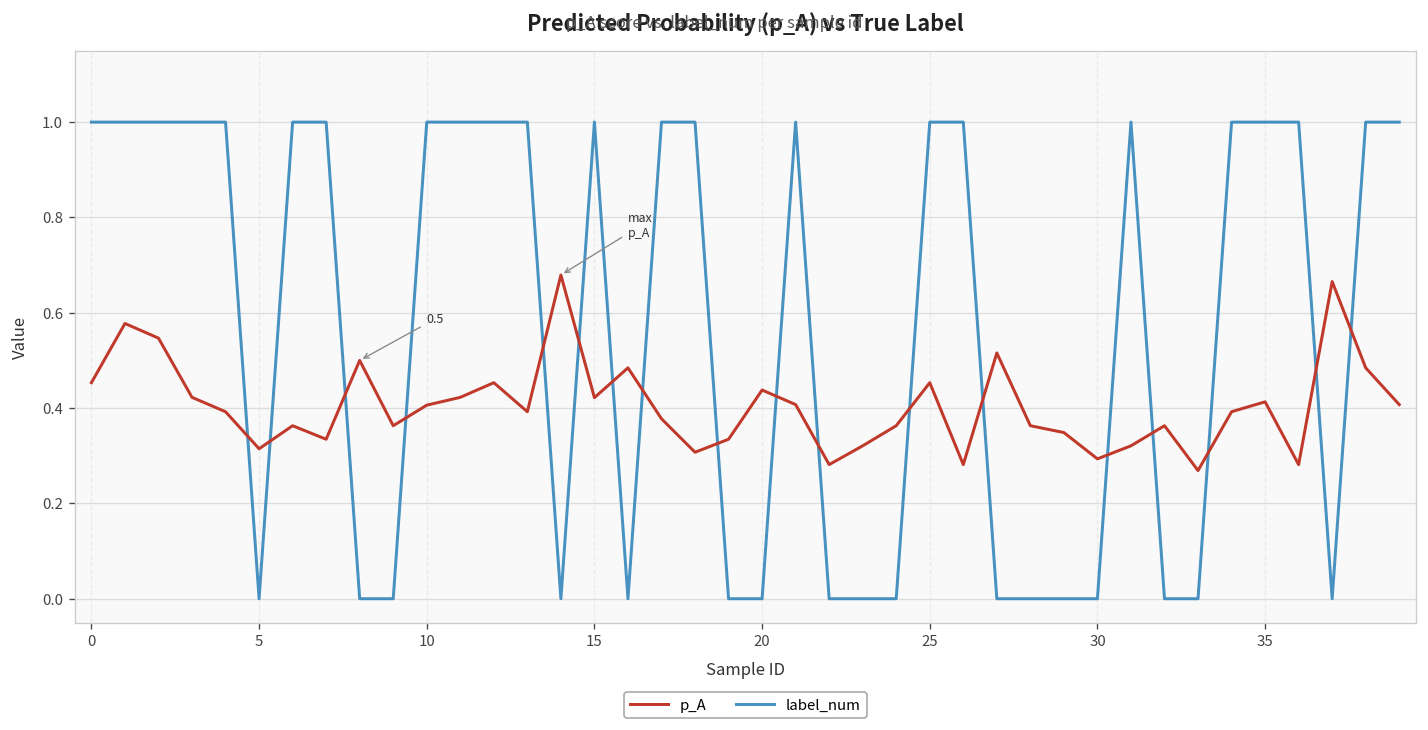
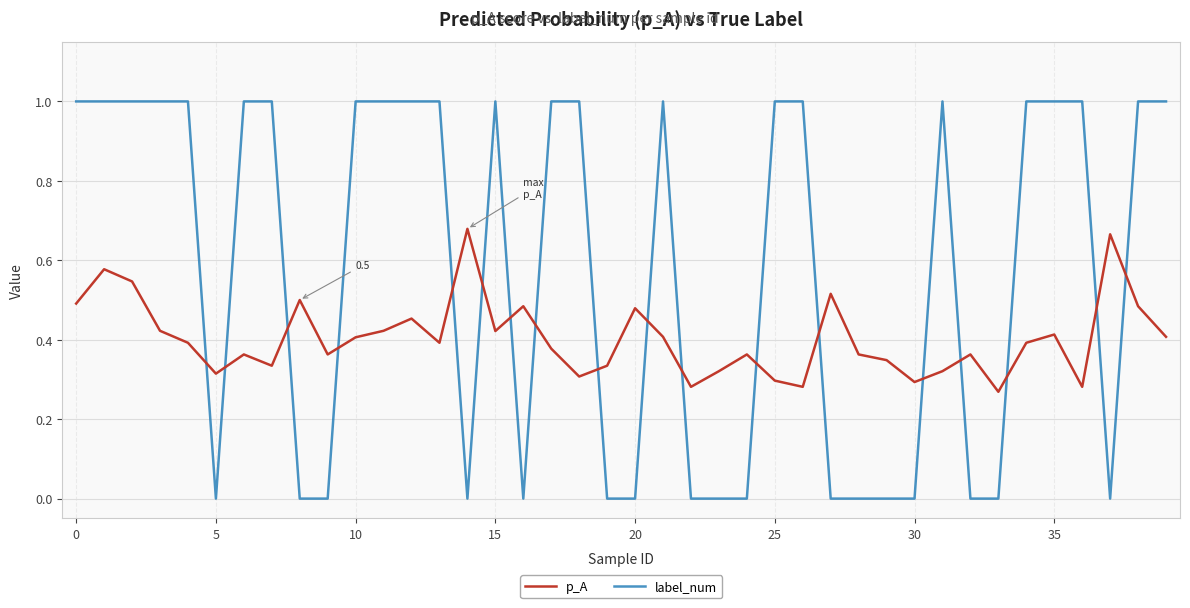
  {
    "p_A": {
-     "0": 0.45,
+     "0": 0.49,
      "5": 0.31,
      "10": 0.41,
      "15": 0.42,
-     "20": 0.44,
-     "25": 0.45,
+     "20": 0.48,
+     "25": 0.30,
      "30": 0.29,
      "35": 0.41
    },
    "label_num": {
      "0": 1.00,
      "5": 0.00,
      "10": 1.00,
      "15": 1.00,
      "20": 0.00,
      "25": 1.00,
      "30": 0.00,
      "35": 1.00
    }
  }
